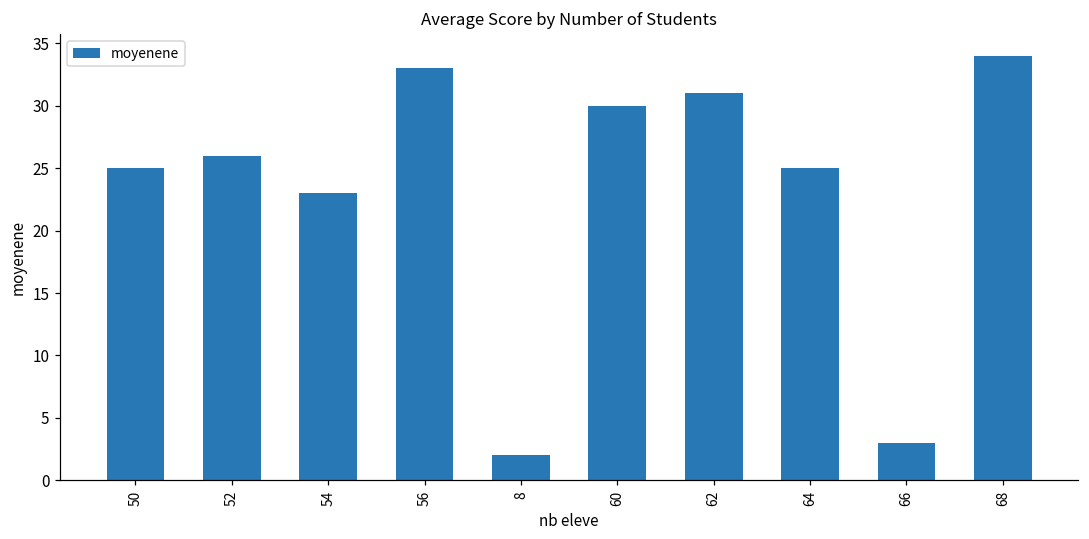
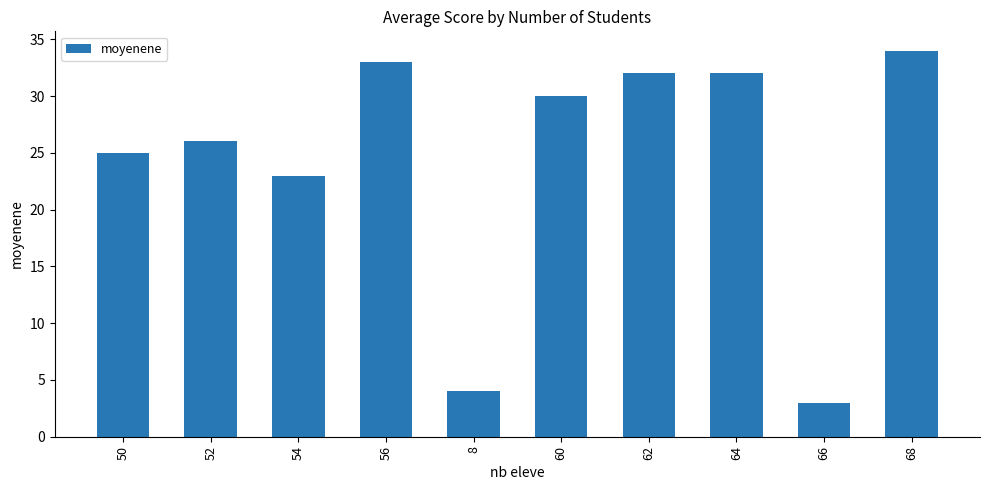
  {
    "50": 25,
    "52": 26,
    "54": 23,
    "56": 33,
-   "8": 2,
+   "8": 4,
    "60": 30,
-   "62": 31,
-   "64": 25,
+   "62": 32,
+   "64": 32,
    "66": 3,
    "68": 34
  }
